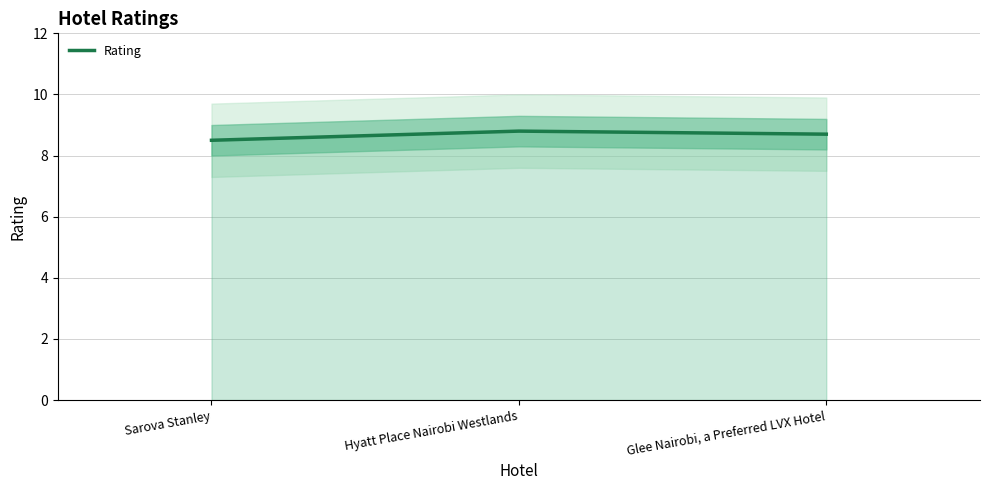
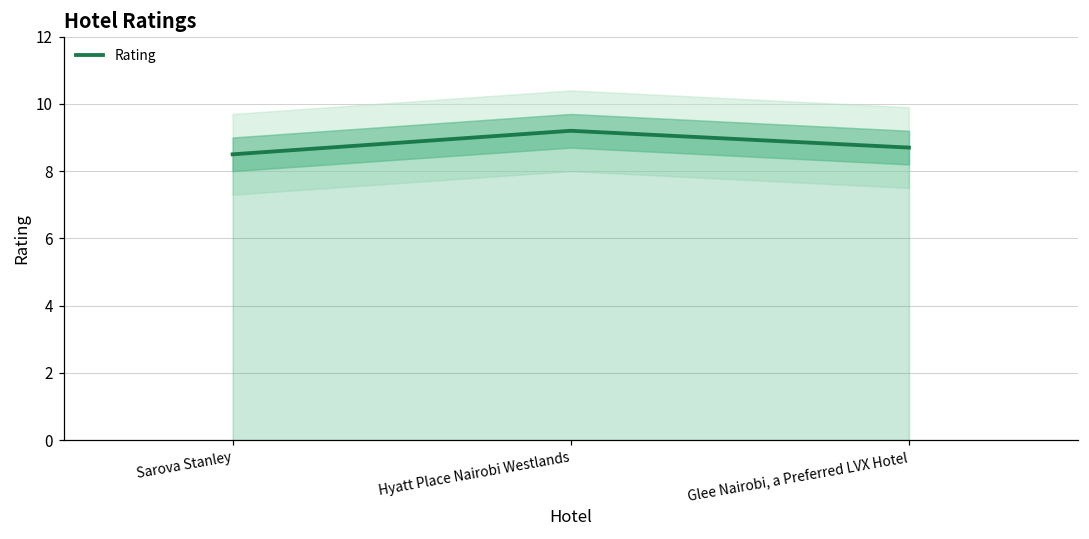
  {
    "Rating": {
      "Sarova Stanley": 8.5,
-     "Hyatt Place Nairobi Westlands": 8.8,
+     "Hyatt Place Nairobi Westlands": 9.2,
      "Glee Nairobi, a Preferred LVX Hotel": 8.7
    }
  }
